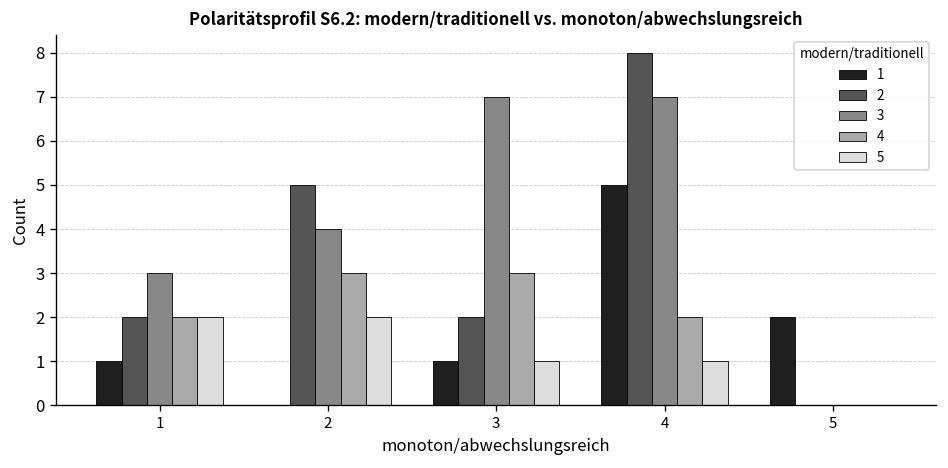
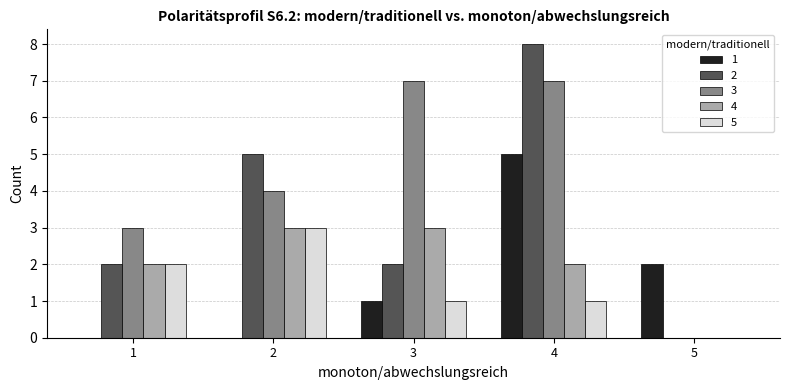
  {
    "1": {
-     "1": 1,
+     "1": 0,
      "2": 0,
      "3": 1,
      "4": 5,
      "5": 2
    },
    "2": {
      "1": 2,
      "2": 5,
      "3": 2,
      "4": 8,
      "5": 0
    },
    "5": {
      "1": 2,
-     "2": 2,
+     "2": 3,
      "3": 1,
      "4": 1,
      "5": 0
    }
  }
